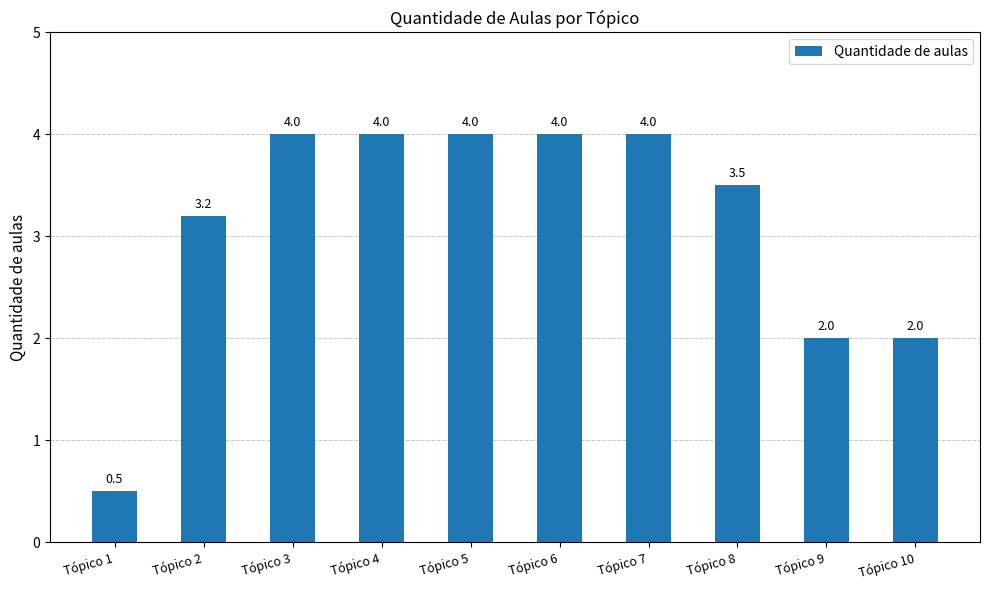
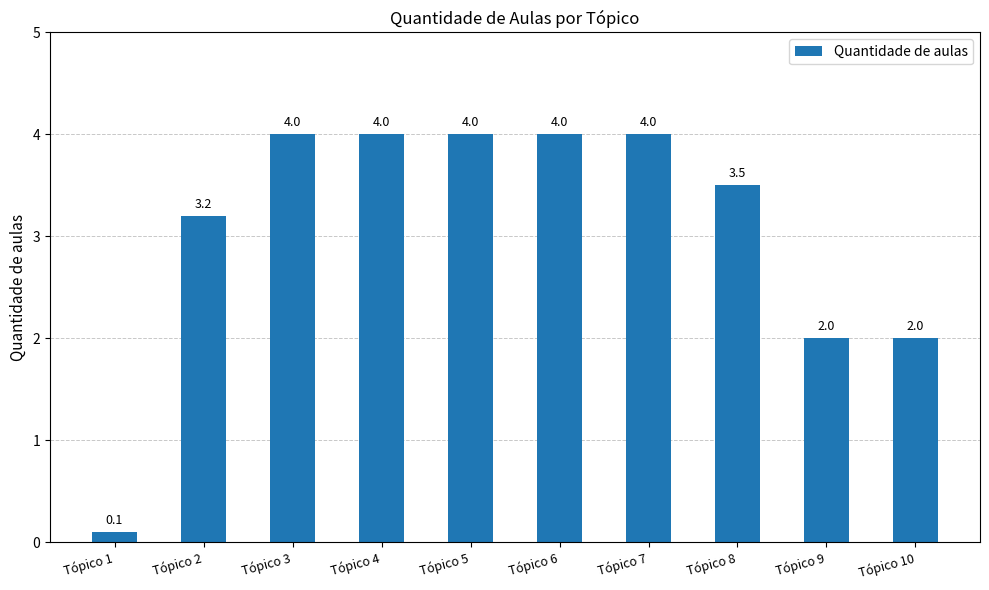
  {
-   "Tópico 1": 0.5,
+   "Tópico 1": 0.1,
    "Tópico 2": 3.2,
    "Tópico 3": 4.0,
    "Tópico 4": 4.0,
    "Tópico 5": 4.0,
    "Tópico 6": 4.0,
    "Tópico 7": 4.0,
    "Tópico 8": 3.5,
    "Tópico 9": 2.0,
    "Tópico 10": 2.0
  }
